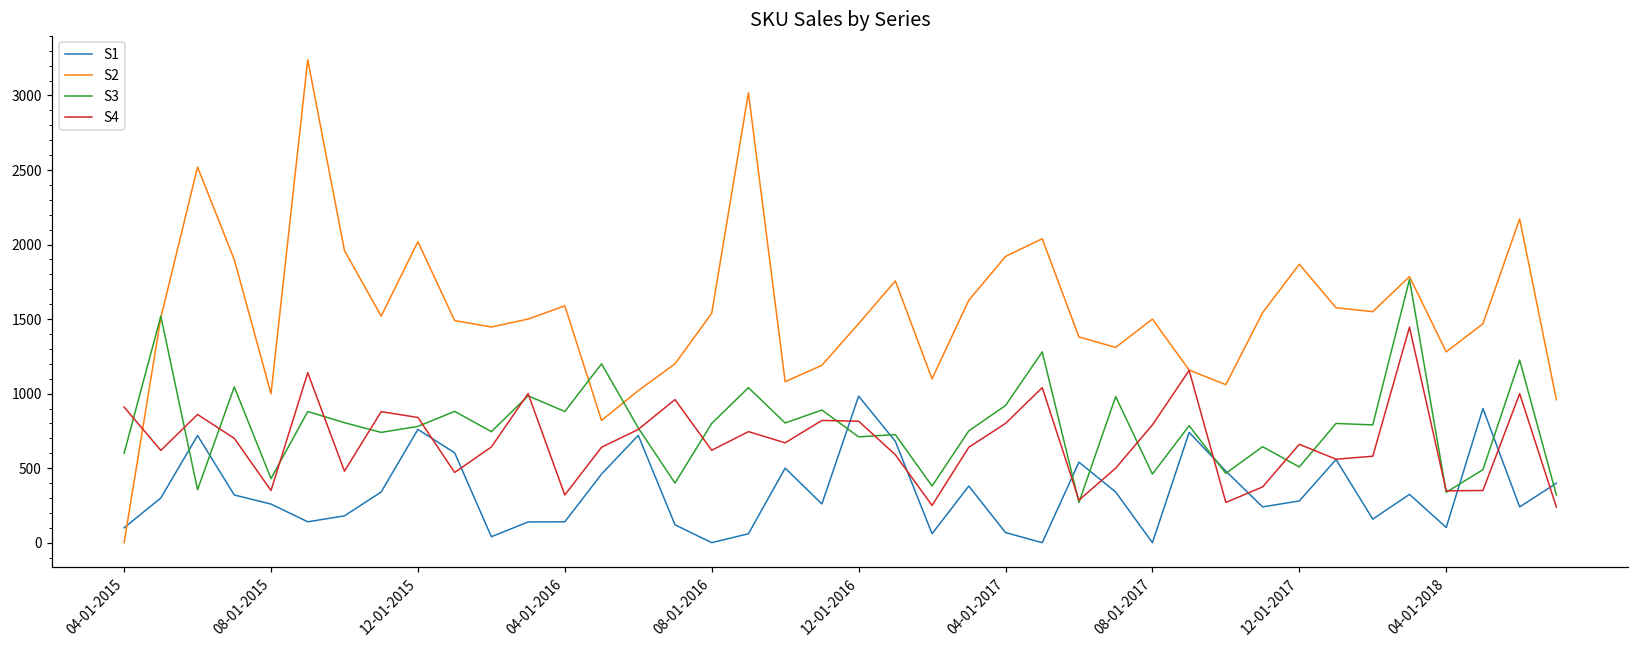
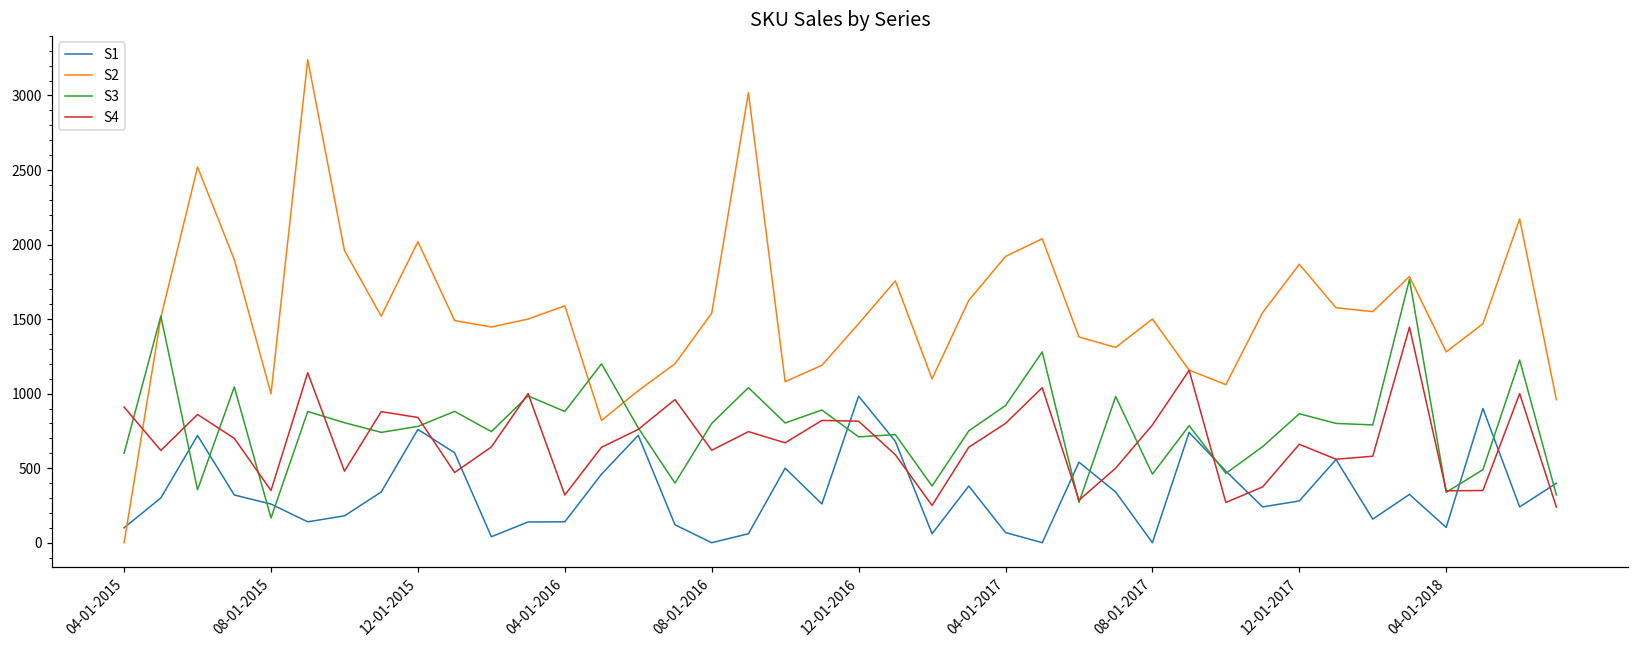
  {
    "S1": {
      "04-01-2015": 100,
      "08-01-2015": 260,
      "12-01-2015": 760,
      "04-01-2016": 140,
      "08-01-2016": 0,
      "12-01-2016": 980,
      "04-01-2017": 70,
      "08-01-2017": 0,
      "12-01-2017": 280,
      "04-01-2018": 100
    },
    "S2": {
      "04-01-2015": 0,
      "08-01-2015": 1000,
      "12-01-2015": 2020,
      "04-01-2016": 1590,
      "08-01-2016": 1540,
      "12-01-2016": 1470,
      "04-01-2017": 1920,
      "08-01-2017": 1500,
      "12-01-2017": 1870,
      "04-01-2018": 1280
    },
    "S3": {
      "04-01-2015": 600,
-     "08-01-2015": 430,
+     "08-01-2015": 170,
      "12-01-2015": 780,
      "04-01-2016": 880,
      "08-01-2016": 800,
      "12-01-2016": 710,
      "04-01-2017": 920,
      "08-01-2017": 460,
-     "12-01-2017": 510
+     "12-01-2017": 870
    },
    "S4": {
      "04-01-2015": 910,
      "08-01-2015": 350,
      "12-01-2015": 840,
      "04-01-2016": 320,
      "08-01-2016": 620,
      "12-01-2016": 820,
      "04-01-2017": 800,
      "08-01-2017": 790,
      "12-01-2017": 660
    }
  }
